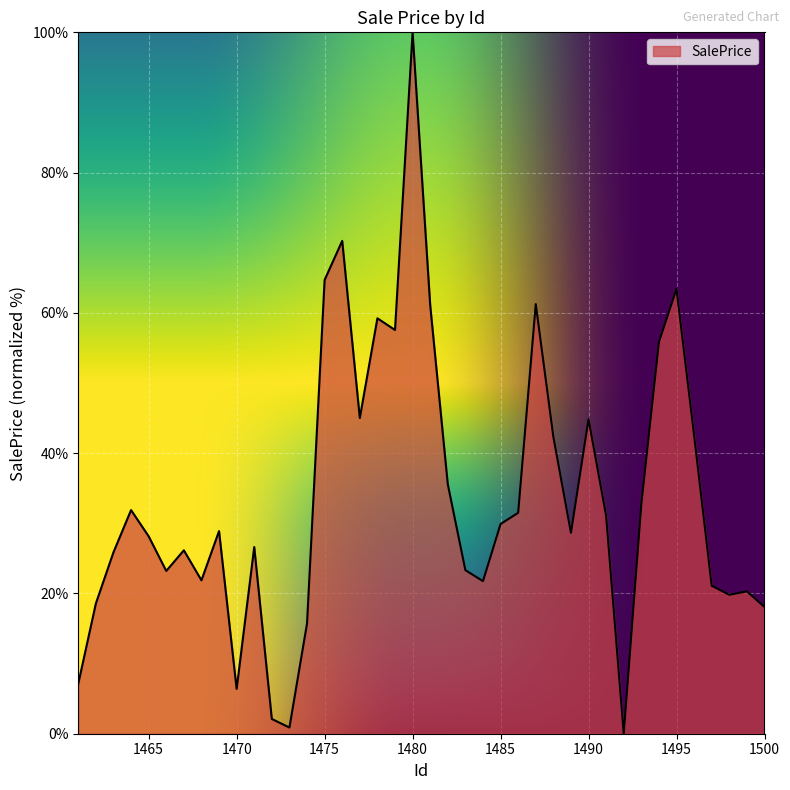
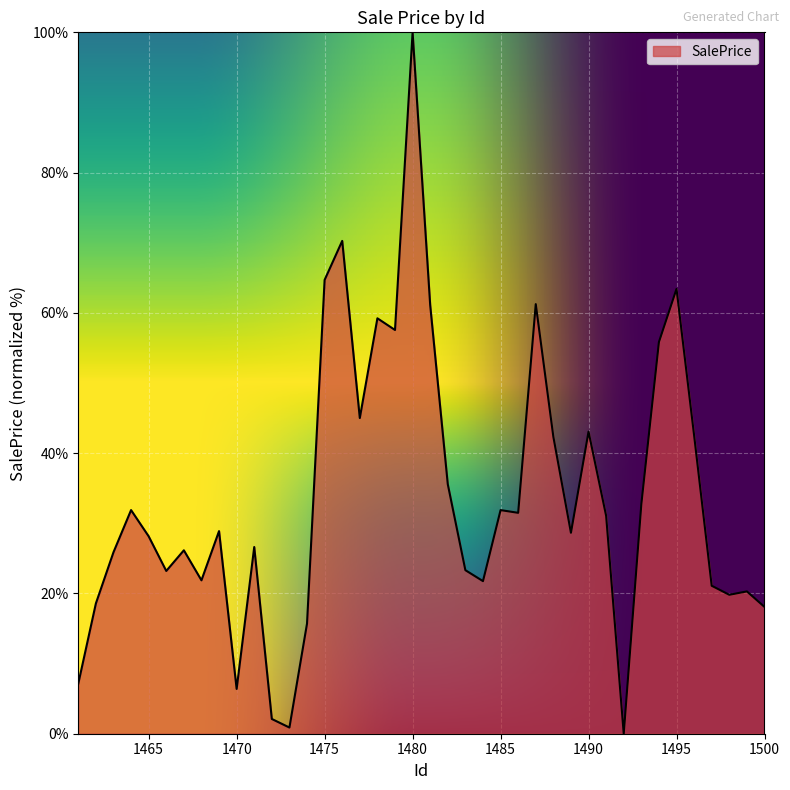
  {
    "1465": "28%",
    "1470": "6%",
    "1475": "65%",
    "1480": "100%",
-   "1485": "30%",
-   "1490": "45%",
+   "1485": "32%",
+   "1490": "43%",
    "1495": "63%",
    "1500": "18%"
  }
